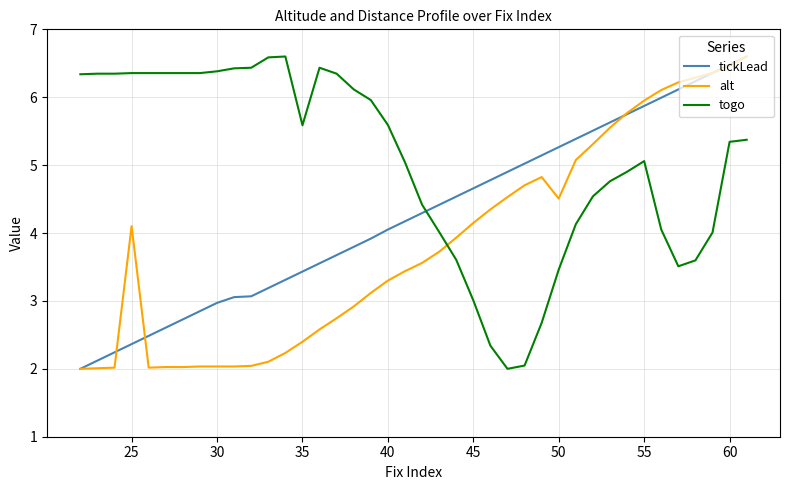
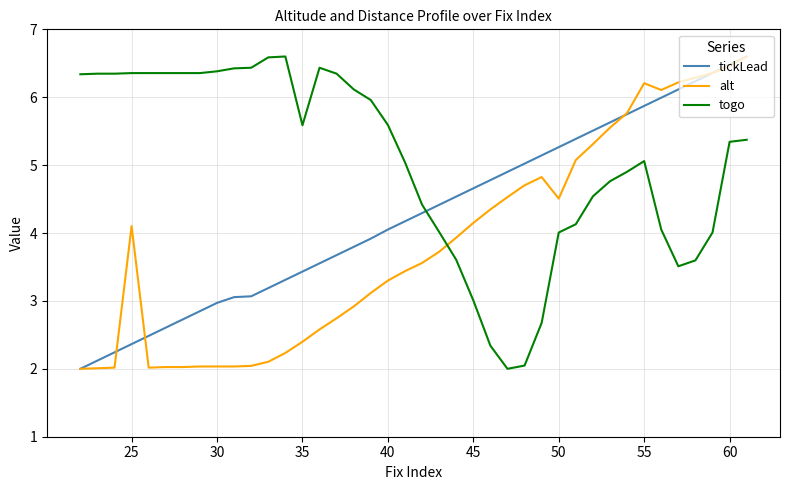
  {
    "tickLead": {
      "25": 2.4,
      "30": 3.0,
      "35": 3.4,
      "40": 4.1,
      "45": 4.7,
      "50": 5.3,
      "55": 5.9
    },
    "alt": {
      "25": 4.1,
      "30": 2.0,
      "35": 2.4,
      "40": 3.3,
      "45": 4.1,
      "50": 4.5,
-     "55": 6.0
+     "55": 6.2
    },
    "togo": {
      "25": 6.4,
      "30": 6.4,
      "35": 5.6,
      "40": 5.6,
      "45": 3.0,
-     "50": 3.5,
+     "50": 4.0,
      "55": 5.1,
      "60": 5.3
    }
  }
